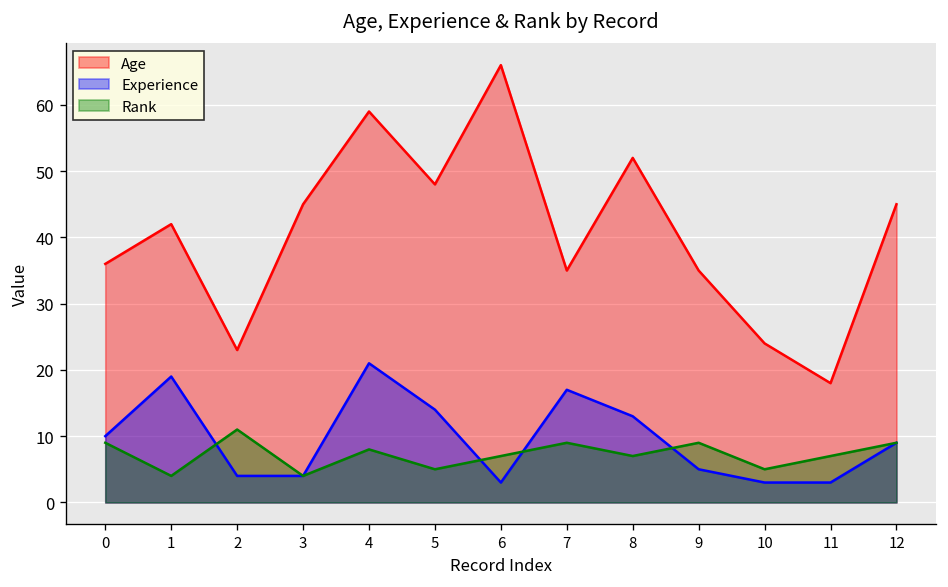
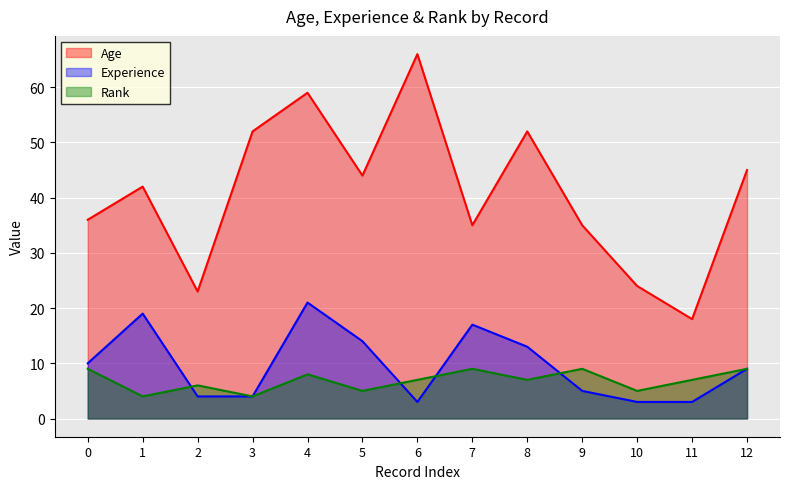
  {
    "Age": {
      "0": 36,
      "1": 42,
      "2": 23,
-     "3": 45,
+     "3": 52,
      "4": 59,
-     "5": 48,
+     "5": 44,
      "6": 66,
      "7": 35,
      "8": 52,
      "9": 35,
      "10": 24,
      "11": 18,
      "12": 45
    },
    "Experience": {
      "0": 10,
      "1": 19,
      "2": 4,
      "4": 21,
      "5": 14,
      "6": 3,
      "7": 17,
      "8": 13,
      "9": 5,
      "10": 3,
      "11": 3
    },
    "Rank": {
      "0": 9,
      "1": 4,
-     "2": 11,
+     "2": 6,
      "4": 8,
      "5": 5,
      "6": 7,
      "7": 9,
      "8": 7,
      "9": 9,
      "10": 5,
      "11": 7
    }
  }
